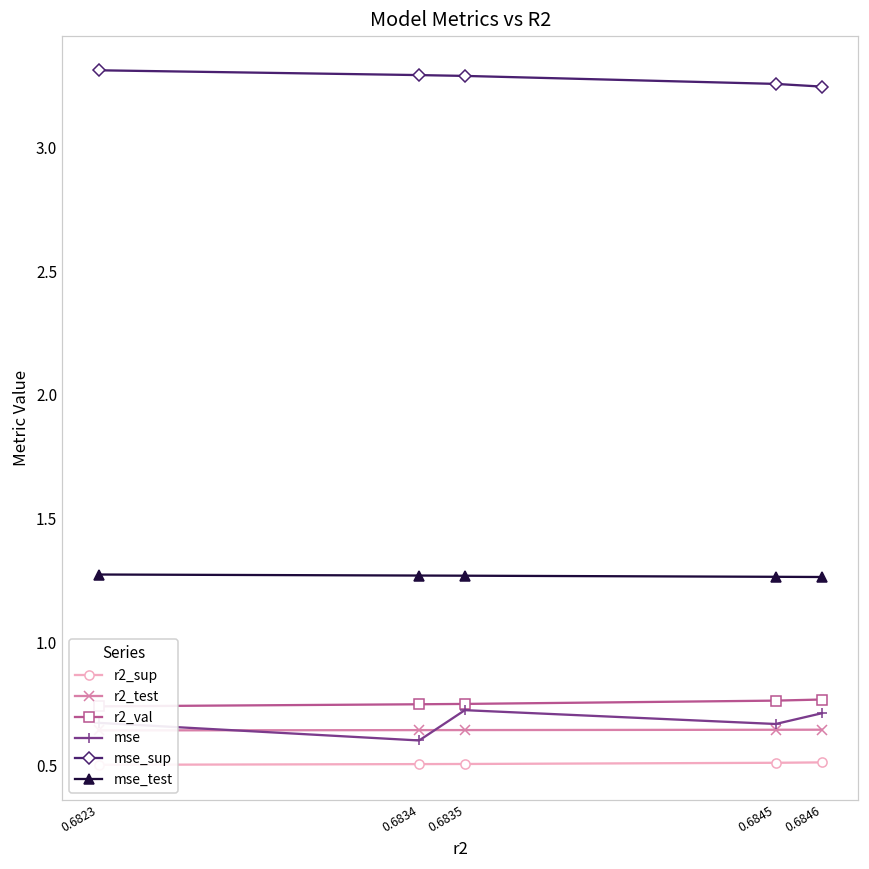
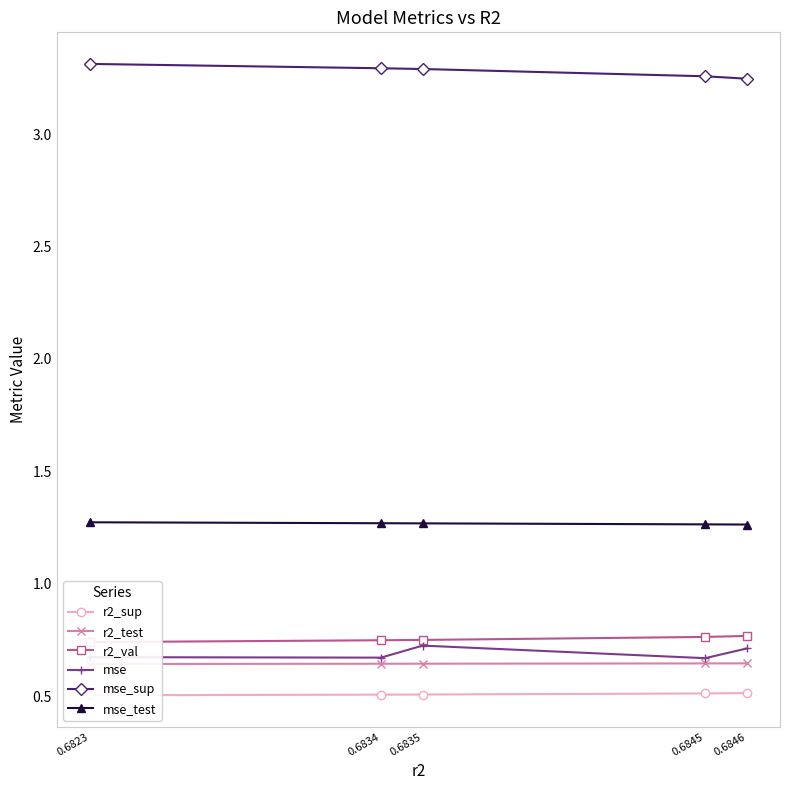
  {
    "mse": {
-     "0.6834": 0.60,
+     "0.6834": 0.67,
      "0.6835": 0.73,
      "0.6845": 0.67,
      "0.6846": 0.71
    },
    "mse_sup": {
      "0.6823": 3.31,
      "0.6834": 3.29,
      "0.6835": 3.29,
      "0.6845": 3.26,
      "0.6846": 3.25
    },
    "mse_test": {
      "0.6823": 1.27,
      "0.6834": 1.27,
      "0.6835": 1.27,
      "0.6845": 1.26,
      "0.6846": 1.26
    }
  }
